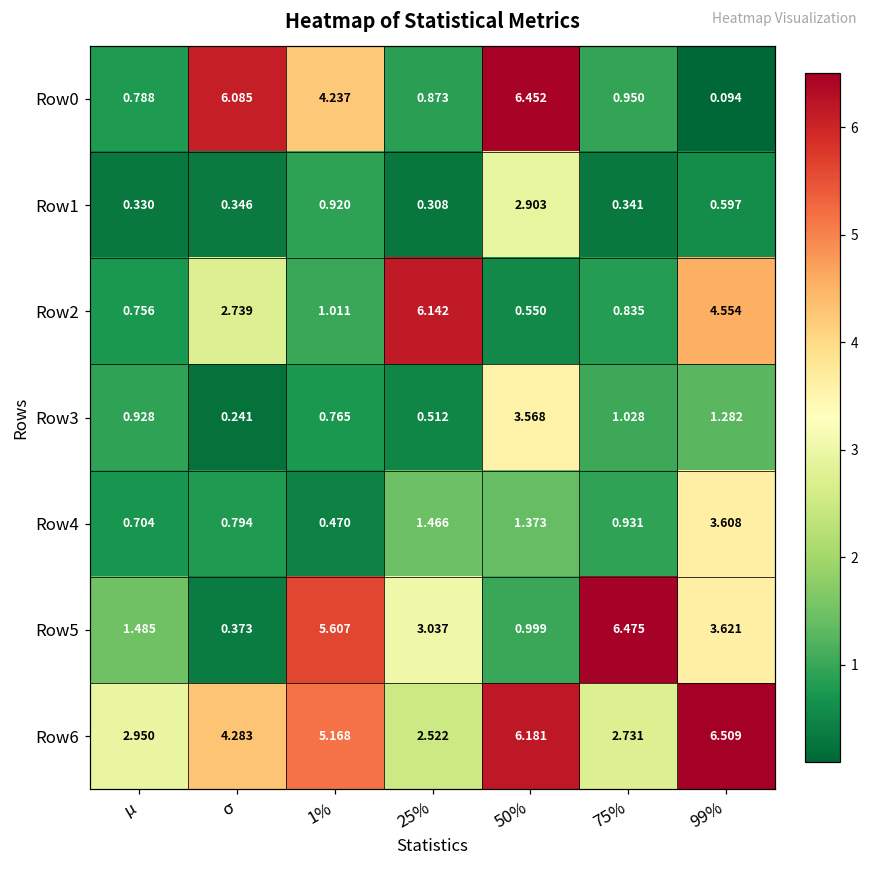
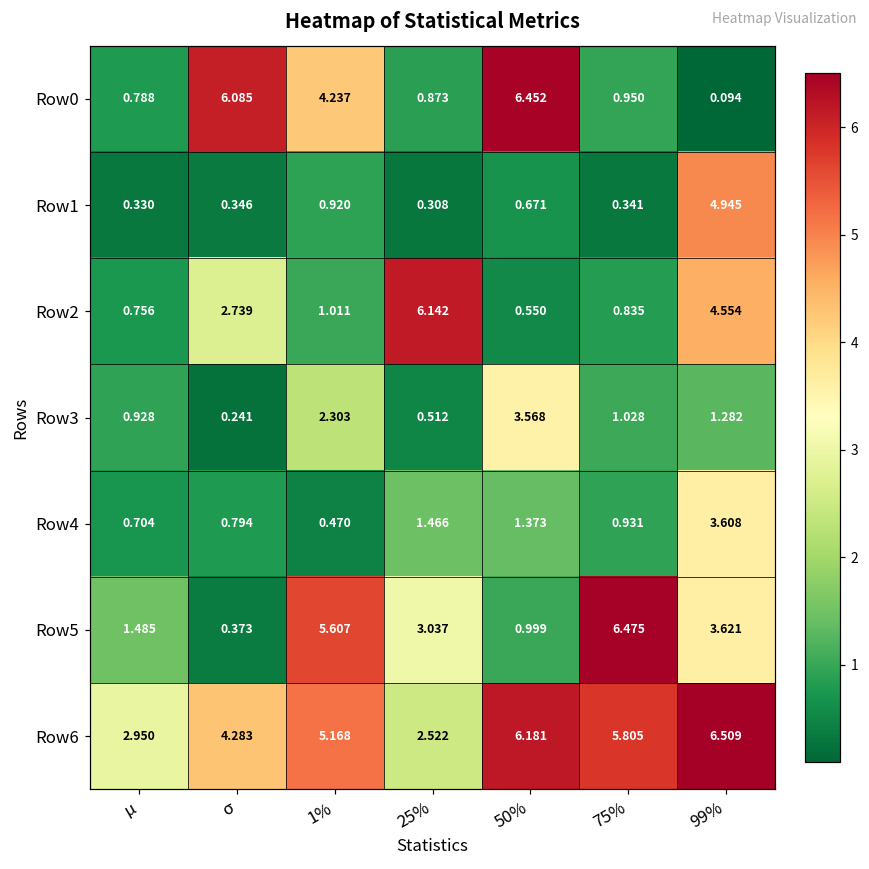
  {
    "Row0": {
      "μ": 0.788,
      "σ": 6.085,
      "1%": 4.237,
      "25%": 0.873,
      "50%": 6.452,
      "75%": 0.950,
      "99%": 0.094
    },
    "Row1": {
      "μ": 0.330,
      "σ": 0.346,
      "1%": 0.920,
      "25%": 0.308,
-     "50%": 2.903,
+     "50%": 0.671,
      "75%": 0.341,
-     "99%": 0.597
+     "99%": 4.945
    },
    "Row2": {
      "μ": 0.756,
      "σ": 2.739,
      "1%": 1.011,
      "25%": 6.142,
      "50%": 0.550,
      "75%": 0.835,
      "99%": 4.554
    },
    "Row3": {
      "μ": 0.928,
      "σ": 0.241,
-     "1%": 0.765,
+     "1%": 2.303,
      "25%": 0.512,
      "50%": 3.568,
      "75%": 1.028,
      "99%": 1.282
    },
    "Row4": {
      "μ": 0.704,
      "σ": 0.794,
      "1%": 0.470,
      "25%": 1.466,
      "50%": 1.373,
      "75%": 0.931,
      "99%": 3.608
    },
    "Row5": {
      "μ": 1.485,
      "σ": 0.373,
      "1%": 5.607,
      "25%": 3.037,
      "50%": 0.999,
      "75%": 6.475,
      "99%": 3.621
    },
    "Row6": {
      "μ": 2.950,
      "σ": 4.283,
      "1%": 5.168,
      "25%": 2.522,
      "50%": 6.181,
-     "75%": 2.731,
+     "75%": 5.805,
      "99%": 6.509
    }
  }
